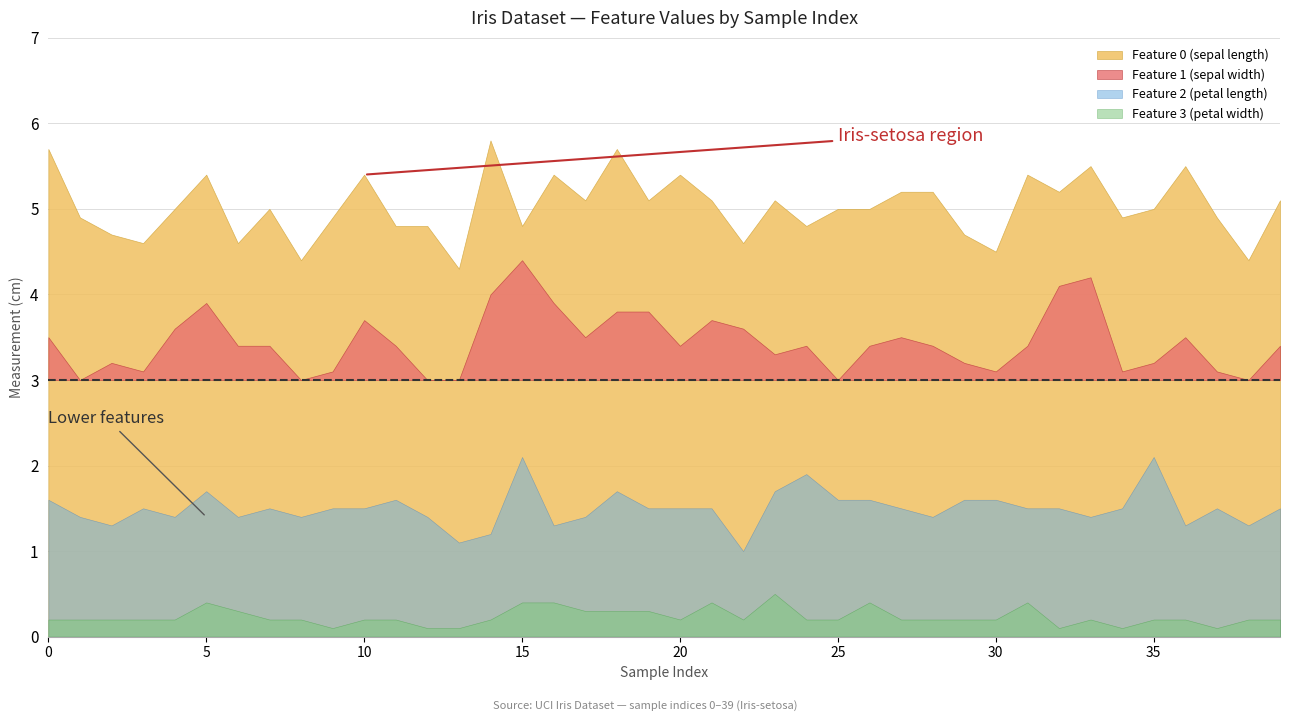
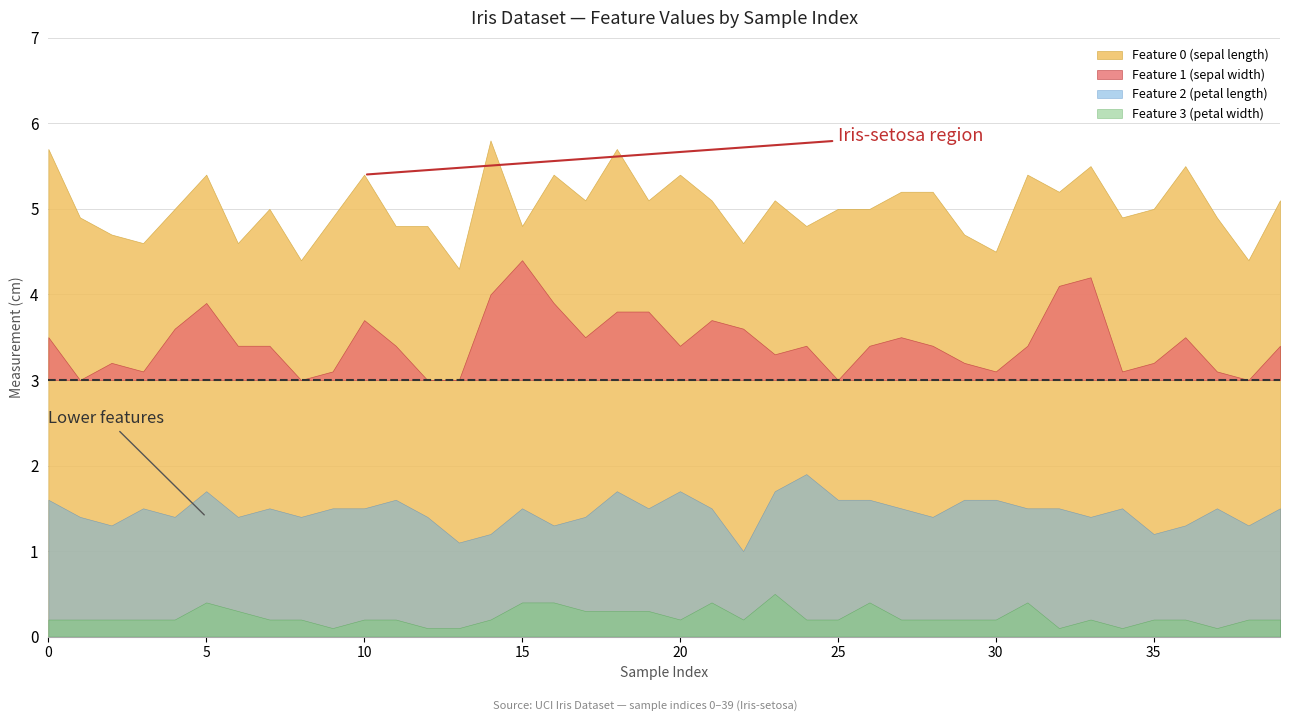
  {
    "Feature 0 (sepal length)": {
      "0": 5.7,
      "5": 5.4,
      "10": 5.4,
      "15": 4.8,
      "20": 5.4,
      "25": 5.0,
      "30": 4.5,
      "35": 5.0
    },
    "Feature 1 (sepal width)": {
      "0": 3.5,
      "5": 3.9,
      "10": 3.7,
      "15": 4.4,
      "20": 3.4,
      "30": 3.1,
      "35": 3.2
    },
    "Feature 2 (petal length)": {
      "0": 1.6,
      "5": 1.7,
      "10": 1.5,
-     "15": 2.1,
-     "20": 1.5,
+     "15": 1.5,
+     "20": 1.7,
      "25": 1.6,
      "30": 1.6,
-     "35": 2.1
+     "35": 1.2
    },
    "Feature 3 (petal width)": {
      "0": 0.2,
      "5": 0.4,
      "10": 0.2,
      "15": 0.4,
      "20": 0.2,
      "25": 0.2,
      "30": 0.2,
      "35": 0.2
    }
  }
